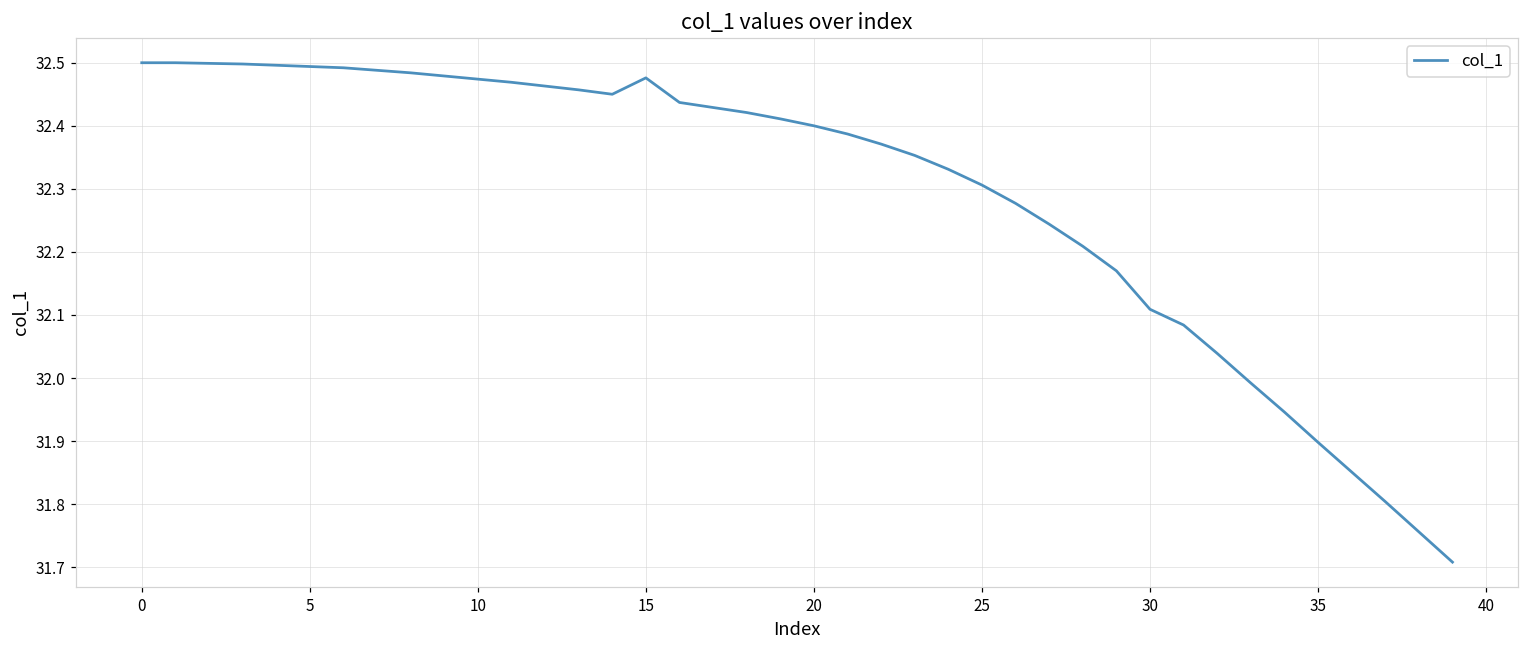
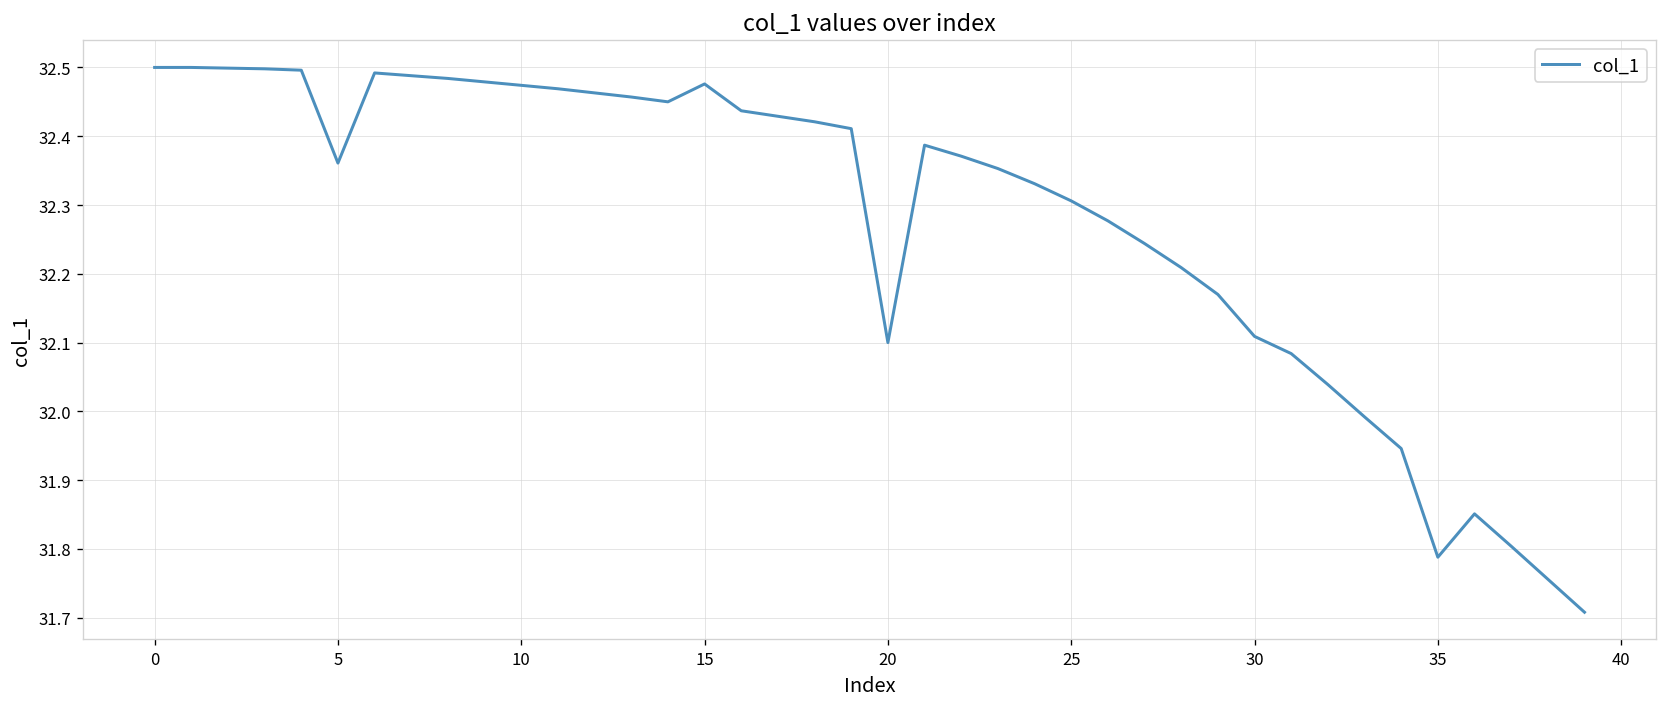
  {
    "0": 32.50,
-   "5": 32.49,
+   "5": 32.36,
    "10": 32.47,
    "15": 32.48,
-   "20": 32.4,
+   "20": 32.1,
    "25": 32.31,
    "30": 32.11,
-   "35": 31.90
+   "35": 31.79
  }
